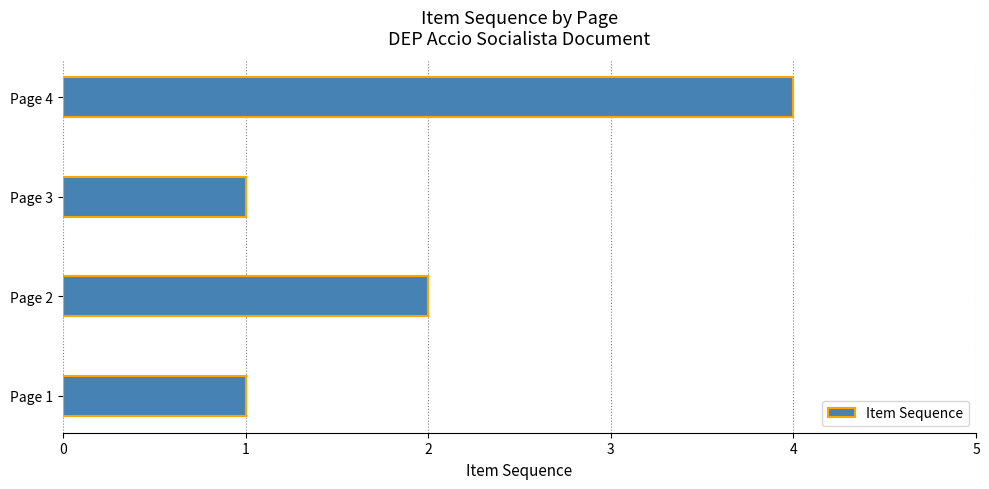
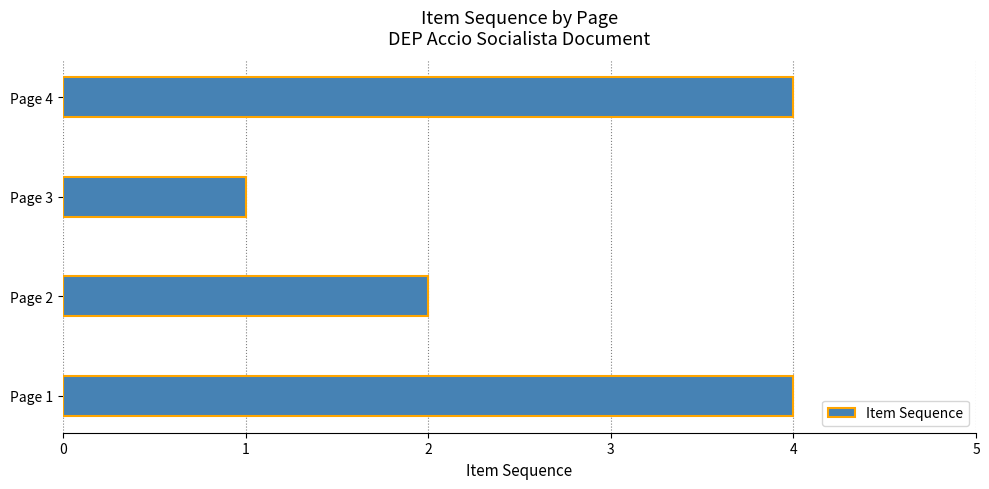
  {
    "Page 4": 4,
    "Page 3": 1,
    "Page 2": 2,
-   "Page 1": 1
+   "Page 1": 4
  }
